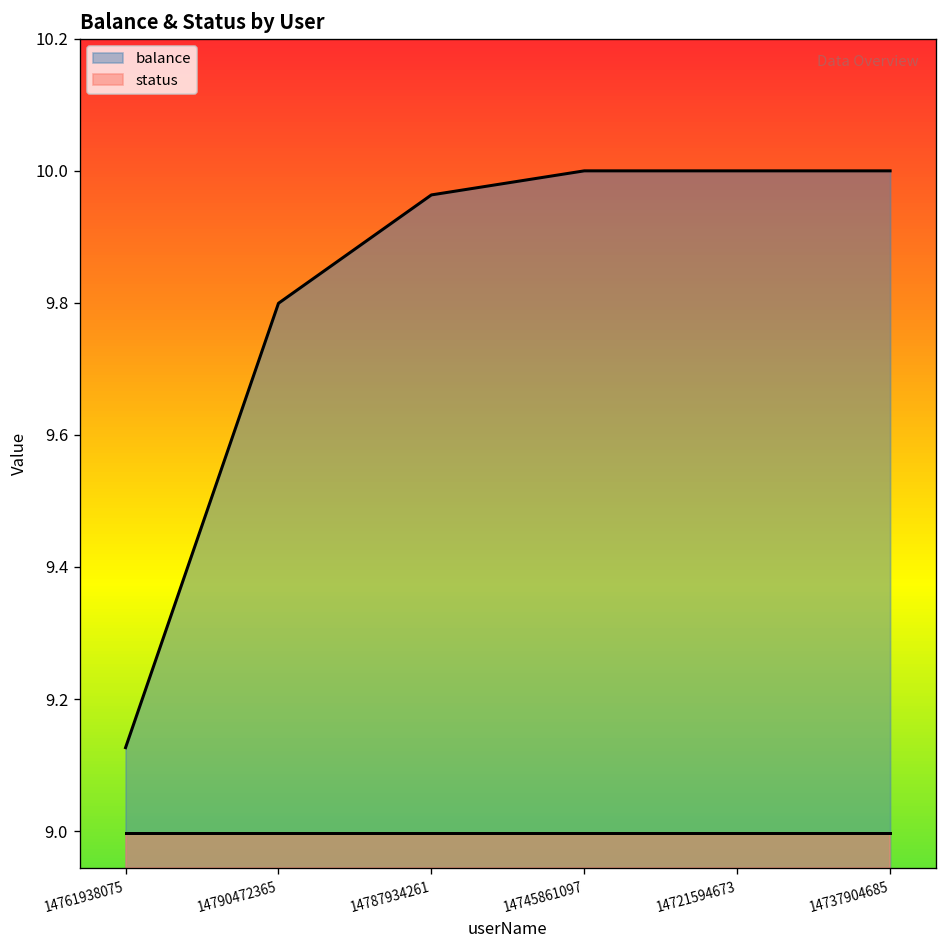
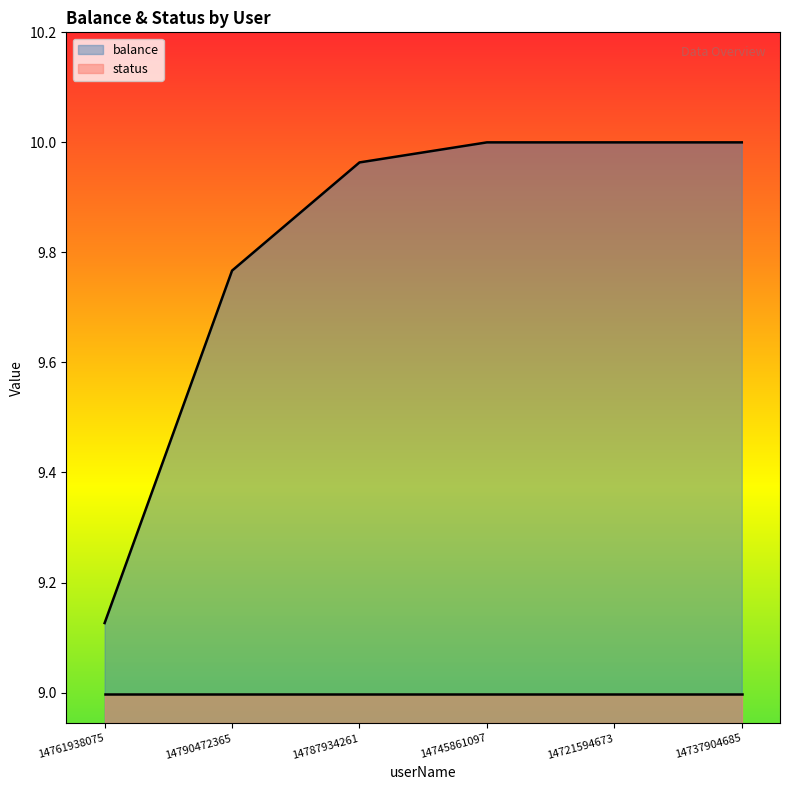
  {
    "balance": {
      "14761938075": 9.13,
-     "14790472365": 9.80,
+     "14790472365": 9.77,
      "14787934261": 9.96,
      "14745861097": 10.00,
      "14721594673": 10.00,
      "14737904685": 10.00
    },
    "status": {
      "14761938075": 9.00,
      "14790472365": 9.00,
      "14787934261": 9.00,
      "14745861097": 9.00,
      "14721594673": 9.00,
      "14737904685": 9.00
    }
  }
